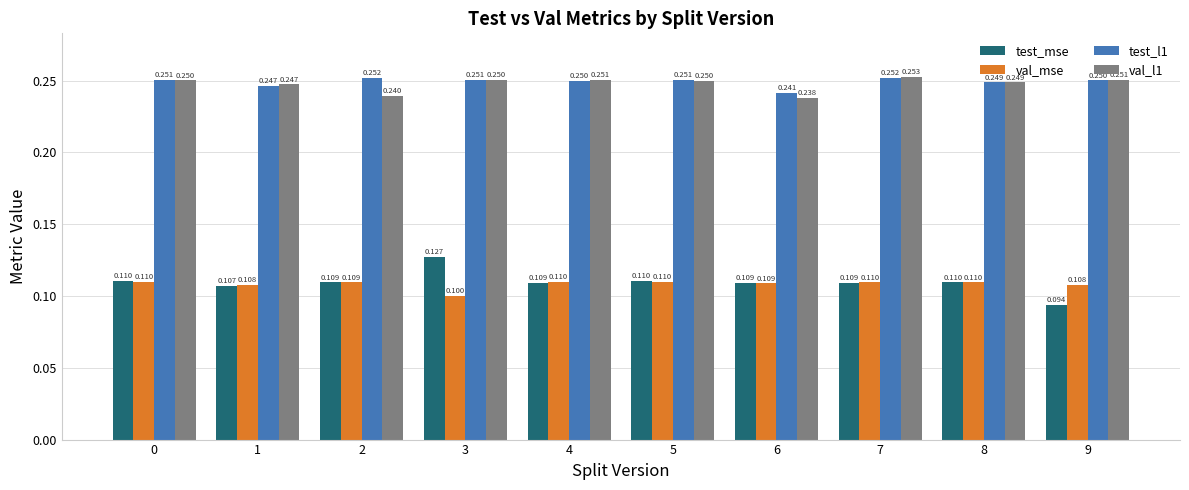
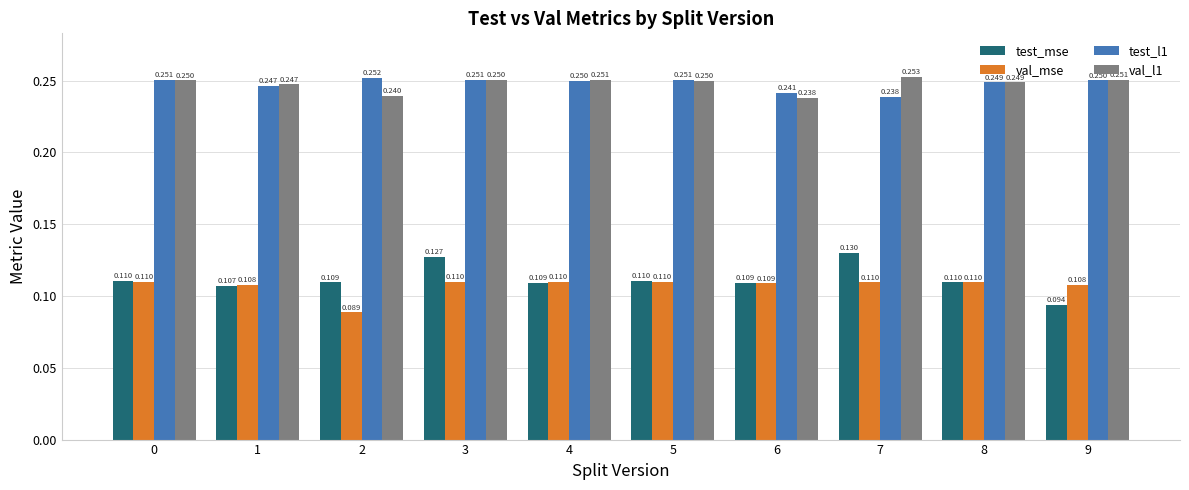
  {
    "test_mse": {
      "0": 0.110,
      "1": 0.107,
      "2": 0.109,
      "3": 0.127,
      "4": 0.109,
      "5": 0.110,
      "6": 0.109,
-     "7": 0.109,
+     "7": 0.130,
      "8": 0.110,
      "9": 0.094
    },
    "val_mse": {
      "0": 0.110,
      "1": 0.108,
-     "2": 0.109,
-     "3": 0.100,
+     "2": 0.089,
+     "3": 0.110,
      "4": 0.110,
      "5": 0.110,
      "6": 0.109,
      "7": 0.110,
      "8": 0.110,
      "9": 0.108
    },
    "test_l1": {
      "0": 0.251,
      "1": 0.247,
      "2": 0.252,
      "3": 0.251,
      "4": 0.250,
      "5": 0.251,
      "6": 0.241,
-     "7": 0.252,
+     "7": 0.238,
      "8": 0.249,
      "9": 0.250
    },
    "val_l1": {
      "0": 0.250,
      "1": 0.247,
      "2": 0.240,
      "3": 0.250,
      "4": 0.251,
      "5": 0.250,
      "6": 0.238,
      "7": 0.253,
      "8": 0.249,
      "9": 0.251
    }
  }
